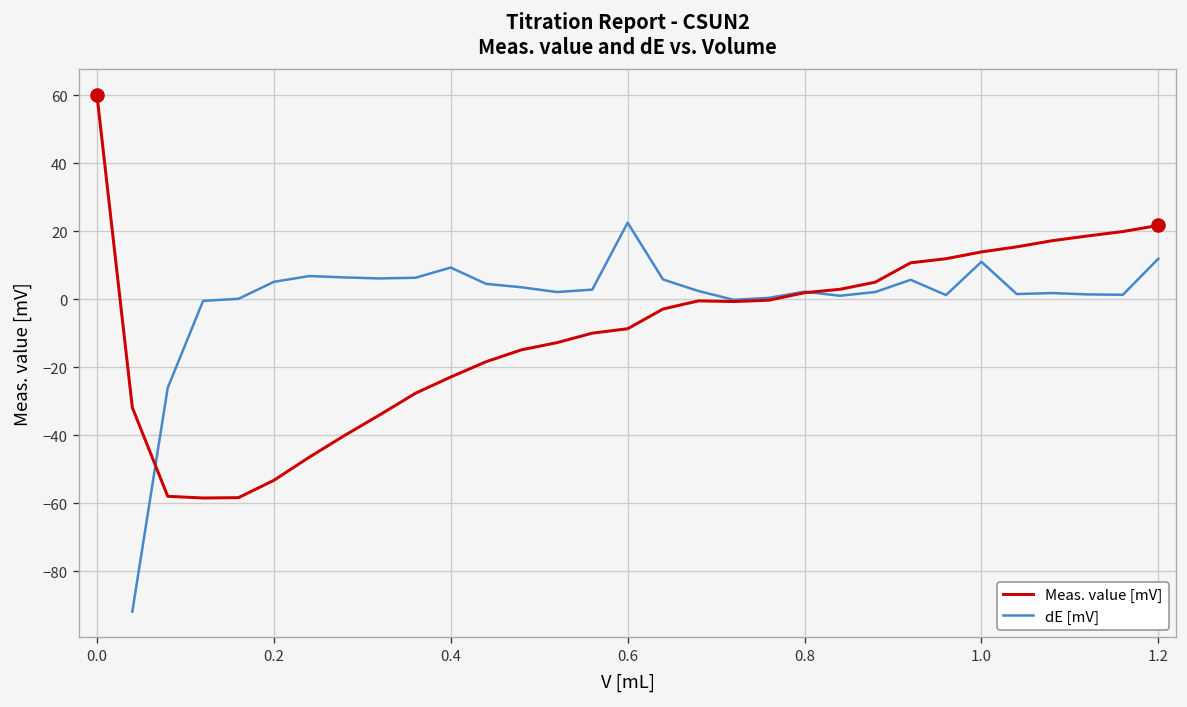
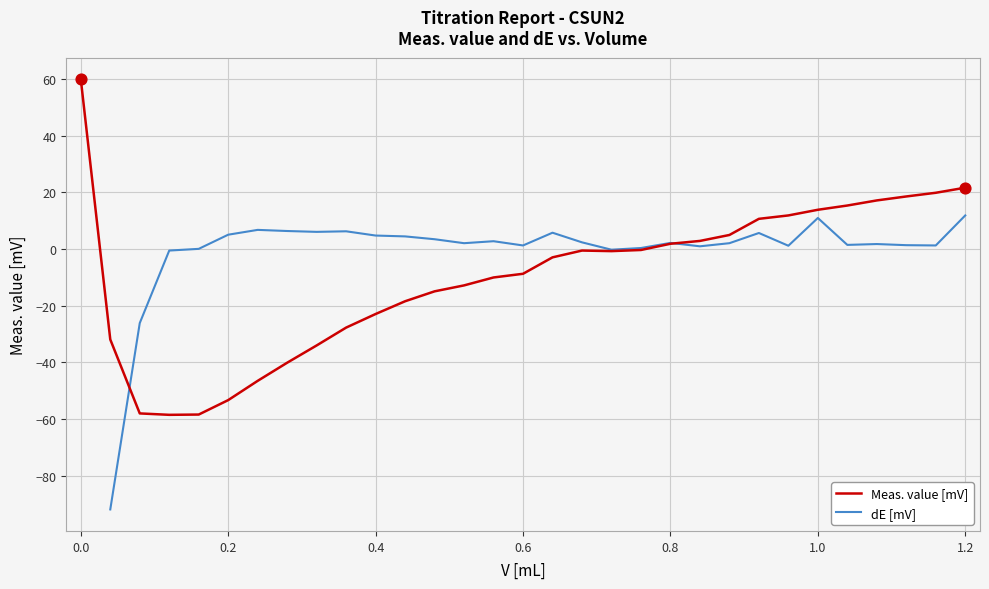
  {
    "dE [mV]": {
      "0.2": 5,
-     "0.4": 9,
-     "0.6": 23,
+     "0.4": 5,
+     "0.6": 1,
      "1.0": 11,
      "1.2": 12
    }
  }
